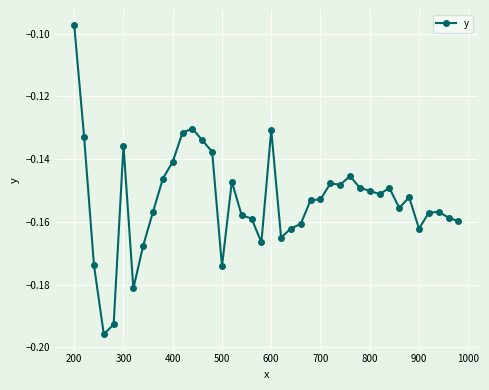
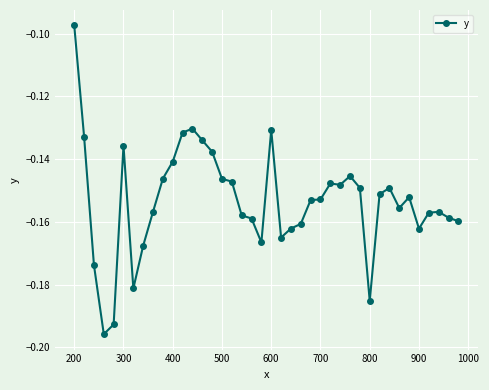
  {
    "200": -0.097,
    "300": -0.136,
    "400": -0.141,
-   "500": -0.174,
+   "500": -0.146,
    "600": -0.131,
    "700": -0.153,
-   "800": -0.150,
+   "800": -0.185,
    "900": -0.162
  }
